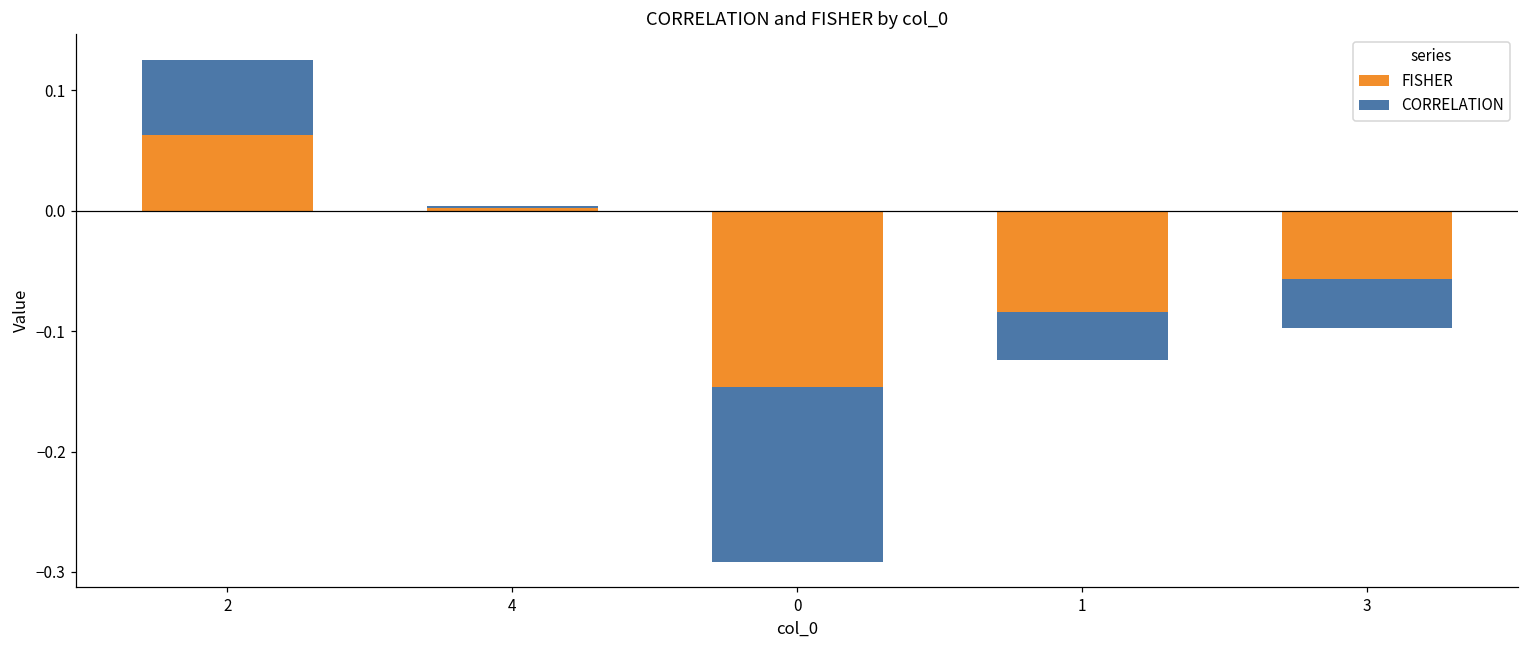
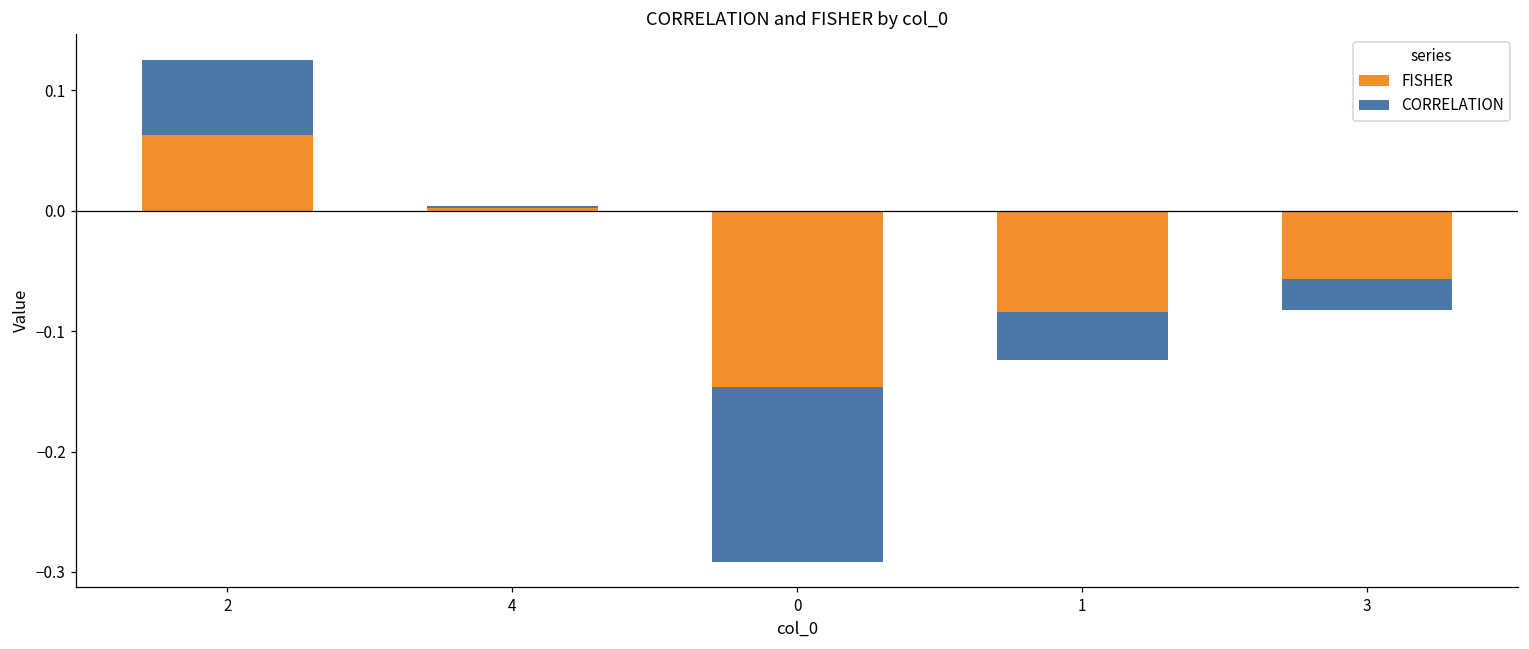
  {
    "FISHER": {
      "2": 0.063,
      "0": -0.146,
      "1": -0.084,
      "3": -0.056
    },
    "CORRELATION": {
      "2": 0.063,
      "0": -0.145,
      "1": -0.040,
-     "3": -0.041
+     "3": -0.026
    }
  }
